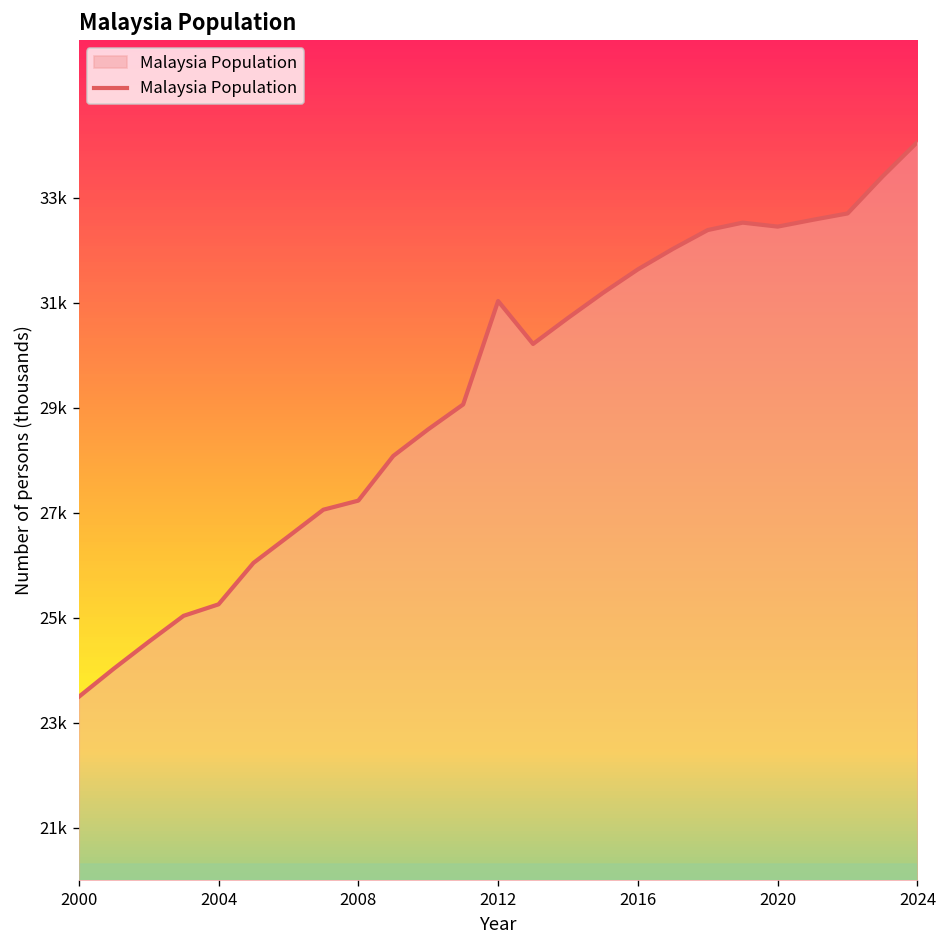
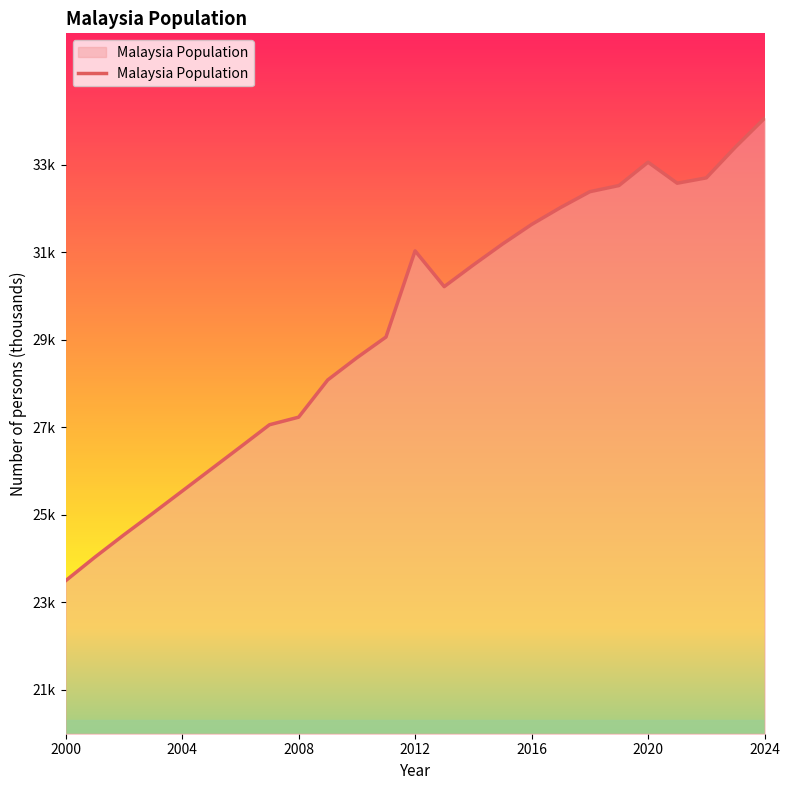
  {
    "2000": 23500,
-   "2004": 25300,
+   "2004": 25500,
    "2008": 27200,
    "2012": 31000,
    "2016": 31600,
-   "2020": 32400,
+   "2020": 33100,
    "2024": 34100
  }
